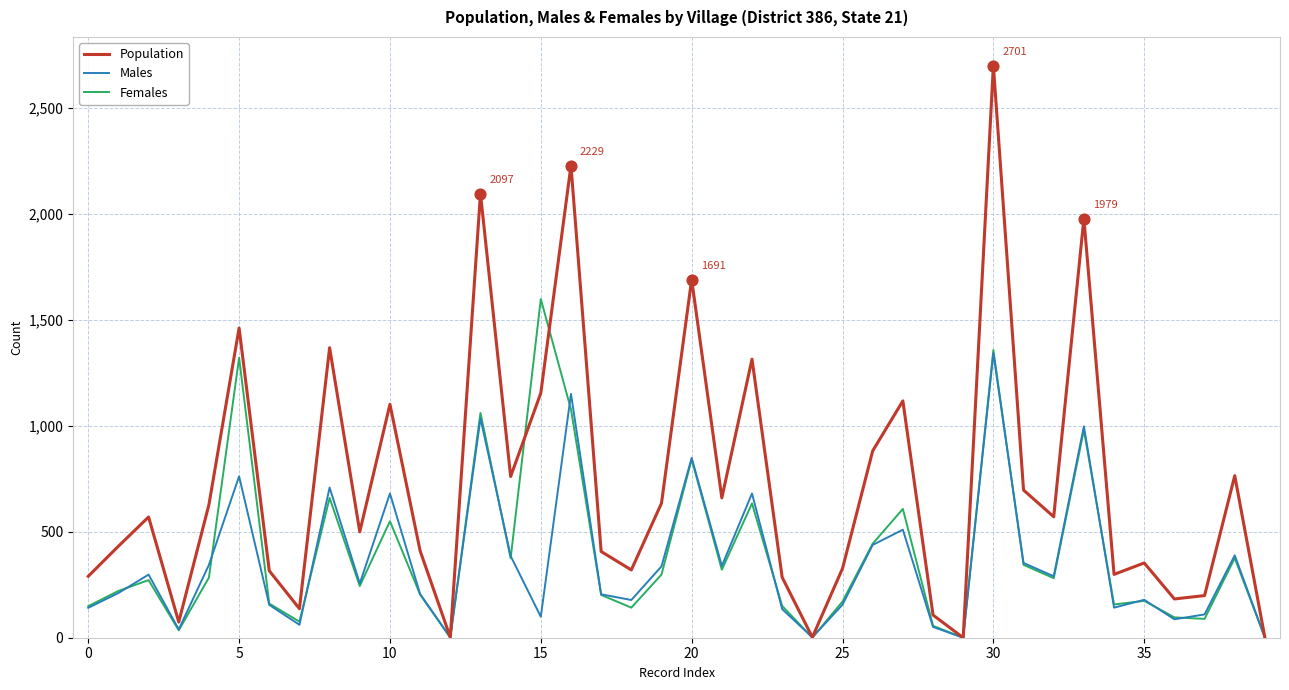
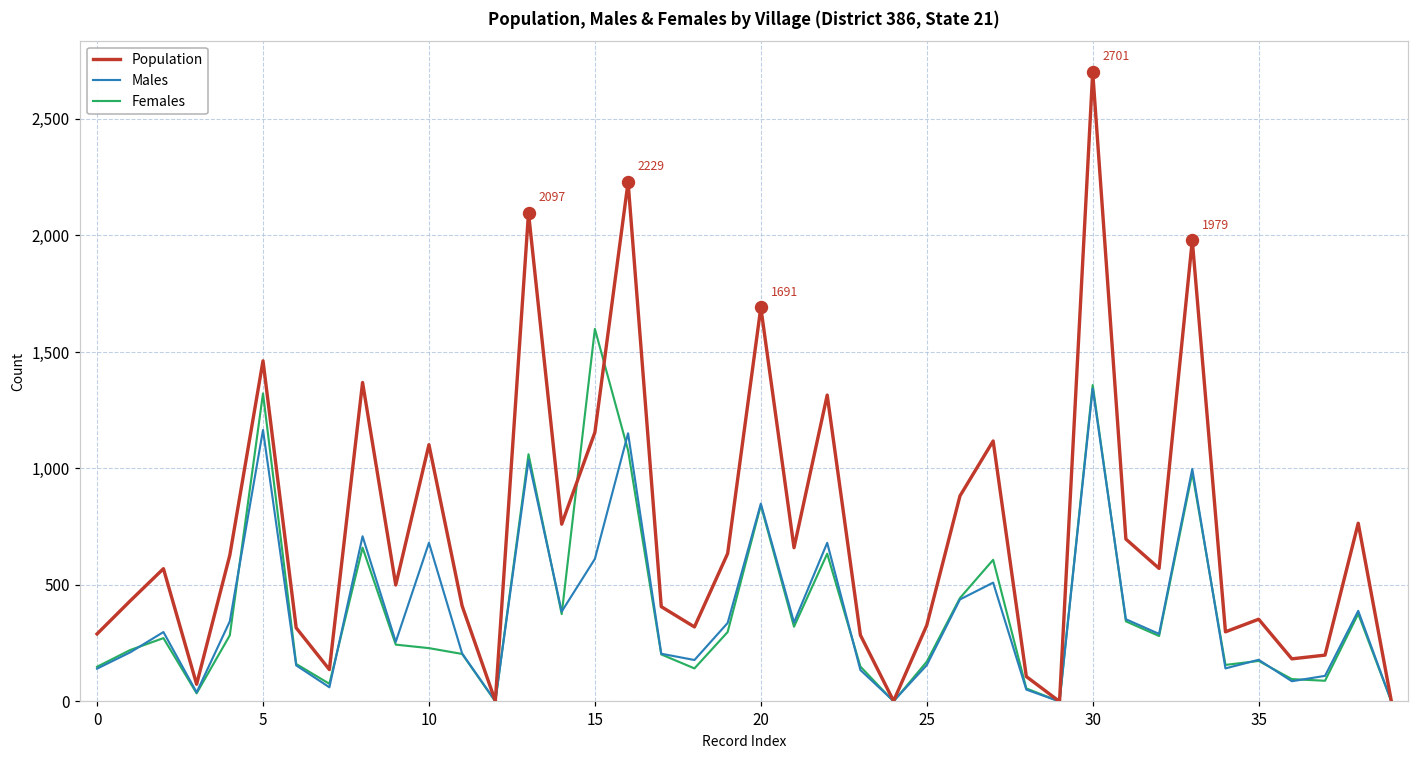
  {
    "Males": {
-     "5": "760",
+     "5": "1,170",
      "10": "680",
-     "15": "100",
+     "15": "610",
      "25": "160",
      "30": "1,340"
    },
    "Females": {
      "5": "1,320",
-     "10": "550",
+     "10": "230",
      "15": "1,600",
      "25": "170",
      "30": "1,360"
    }
  }
